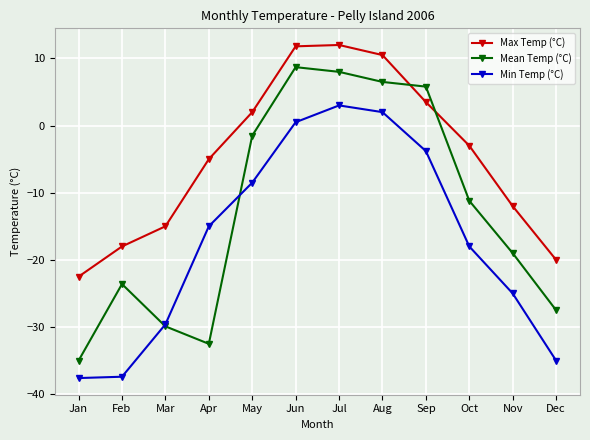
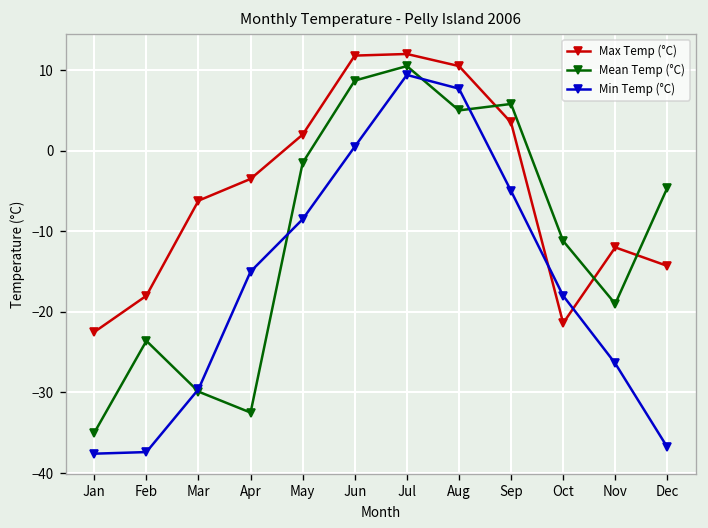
  {
    "Max Temp (°C)": {
      "Jan": -23,
      "Feb": -18,
-     "Mar": -15,
-     "Apr": -5,
+     "Mar": -6,
+     "Apr": -4,
      "May": 2,
      "Jun": 12,
      "Jul": 12,
      "Aug": 11,
      "Sep": 4,
-     "Oct": -3,
+     "Oct": -21,
      "Nov": -12,
-     "Dec": -20
+     "Dec": -14
    },
    "Mean Temp (°C)": {
      "Jan": -35,
      "Feb": -24,
      "Apr": -33,
      "May": -2,
      "Jun": 9,
-     "Jul": 8,
-     "Aug": 7,
+     "Jul": 11,
+     "Aug": 5,
      "Sep": 6,
      "Oct": -11,
      "Nov": -19,
-     "Dec": -28
+     "Dec": -5
    },
    "Min Temp (°C)": {
      "Jan": -38,
      "Feb": -37,
      "Apr": -15,
      "May": -9,
      "Jun": 1,
-     "Jul": 3,
-     "Aug": 2,
-     "Sep": -4,
+     "Jul": 9,
+     "Aug": 8,
+     "Sep": -5,
      "Oct": -18,
-     "Nov": -25,
-     "Dec": -35
+     "Nov": -26,
+     "Dec": -37
    }
  }
